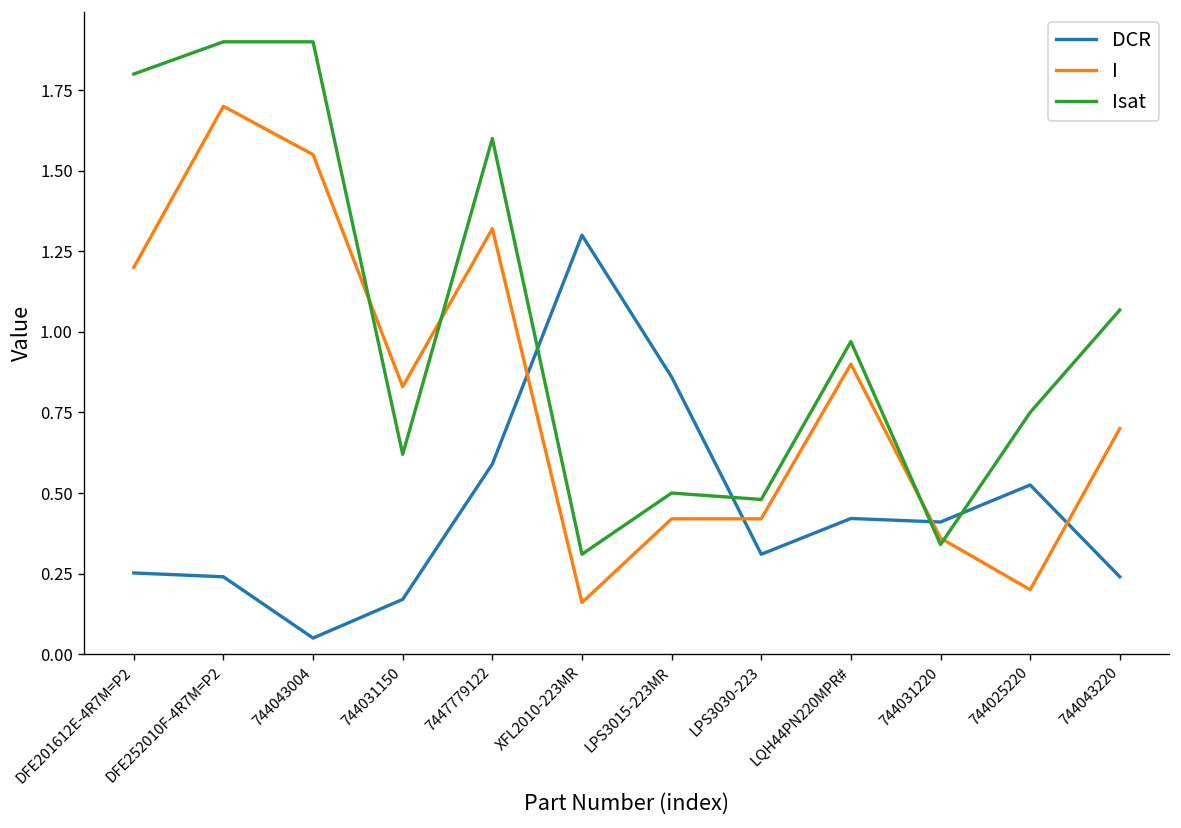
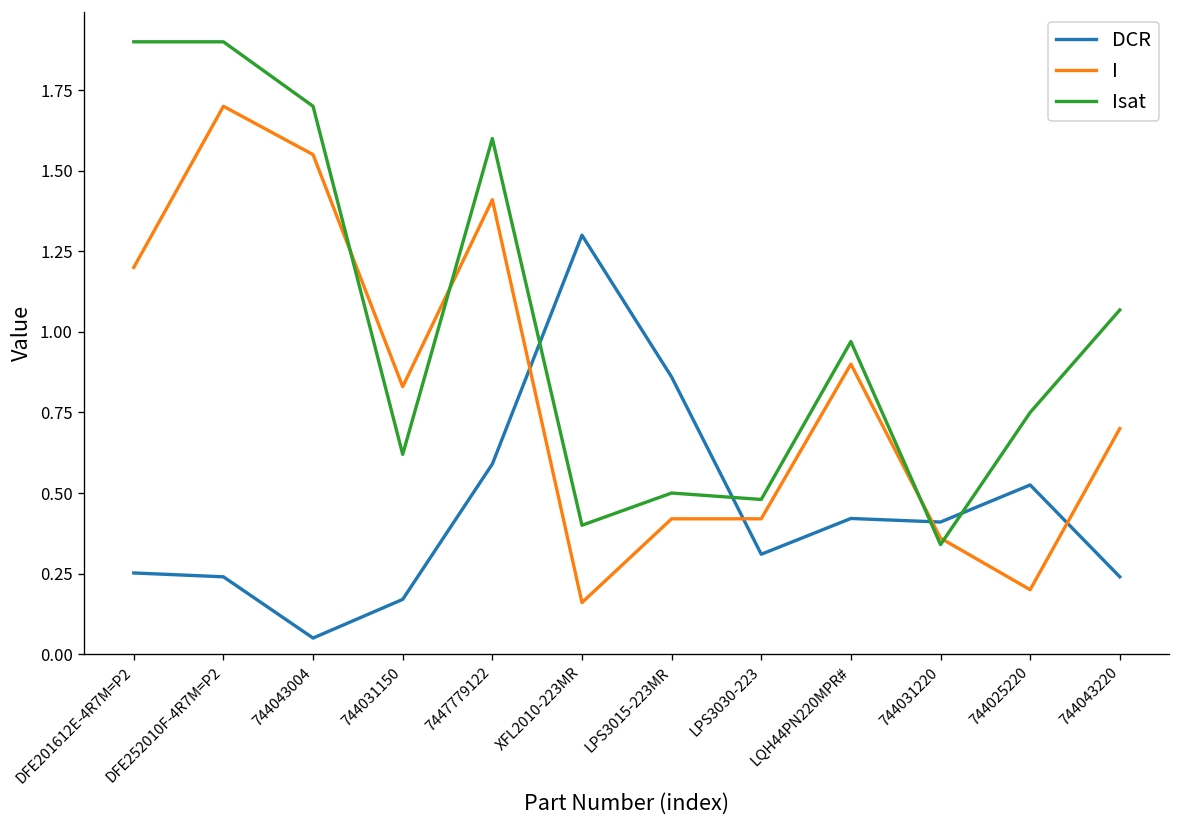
  {
    "DCR": {
      "DFE201612E-4R7M=P2": 0.25,
      "DFE252010F-4R7M=P2": 0.24,
      "744043004": 0.05,
      "744031150": 0.17,
      "7447779122": 0.59,
      "XFL2010-223MR": 1.30,
      "LPS3015-223MR": 0.86,
      "LPS3030-223": 0.31,
      "LQH44PN220MPR#": 0.42,
      "744031220": 0.41,
      "744025220": 0.53,
      "744043220": 0.24
    },
    "I": {
      "DFE201612E-4R7M=P2": 1.20,
      "DFE252010F-4R7M=P2": 1.70,
      "744043004": 1.55,
      "744031150": 0.83,
-     "7447779122": 1.32,
+     "7447779122": 1.41,
      "XFL2010-223MR": 0.16,
      "LPS3015-223MR": 0.42,
      "LPS3030-223": 0.42,
      "LQH44PN220MPR#": 0.90,
      "744031220": 0.36,
      "744025220": 0.20,
      "744043220": 0.70
    },
    "Isat": {
-     "DFE201612E-4R7M=P2": 1.8,
+     "DFE201612E-4R7M=P2": 1.9,
      "DFE252010F-4R7M=P2": 1.90,
-     "744043004": 1.9,
+     "744043004": 1.7,
      "744031150": 0.62,
      "7447779122": 1.60,
-     "XFL2010-223MR": 0.31,
+     "XFL2010-223MR": 0.40,
      "LPS3015-223MR": 0.50,
      "LPS3030-223": 0.48,
      "LQH44PN220MPR#": 0.97,
      "744031220": 0.34,
      "744025220": 0.75,
      "744043220": 1.07
    }
  }
